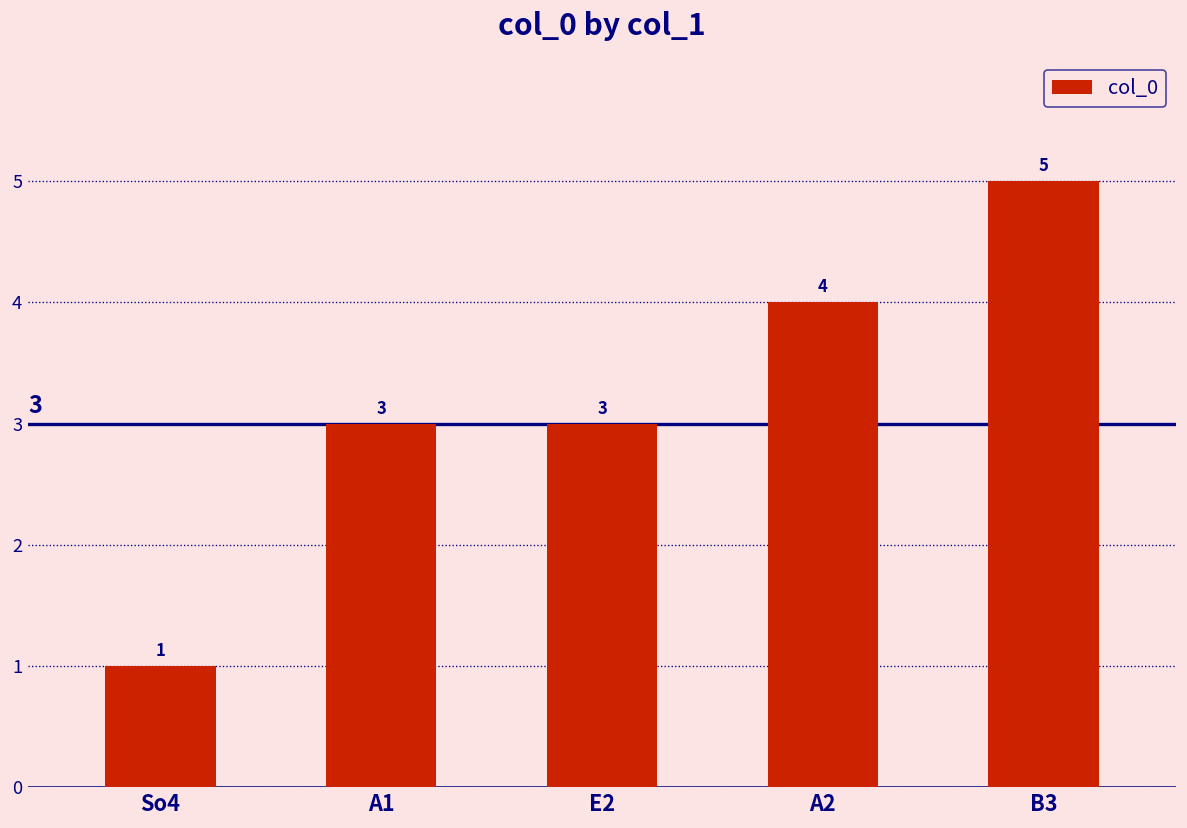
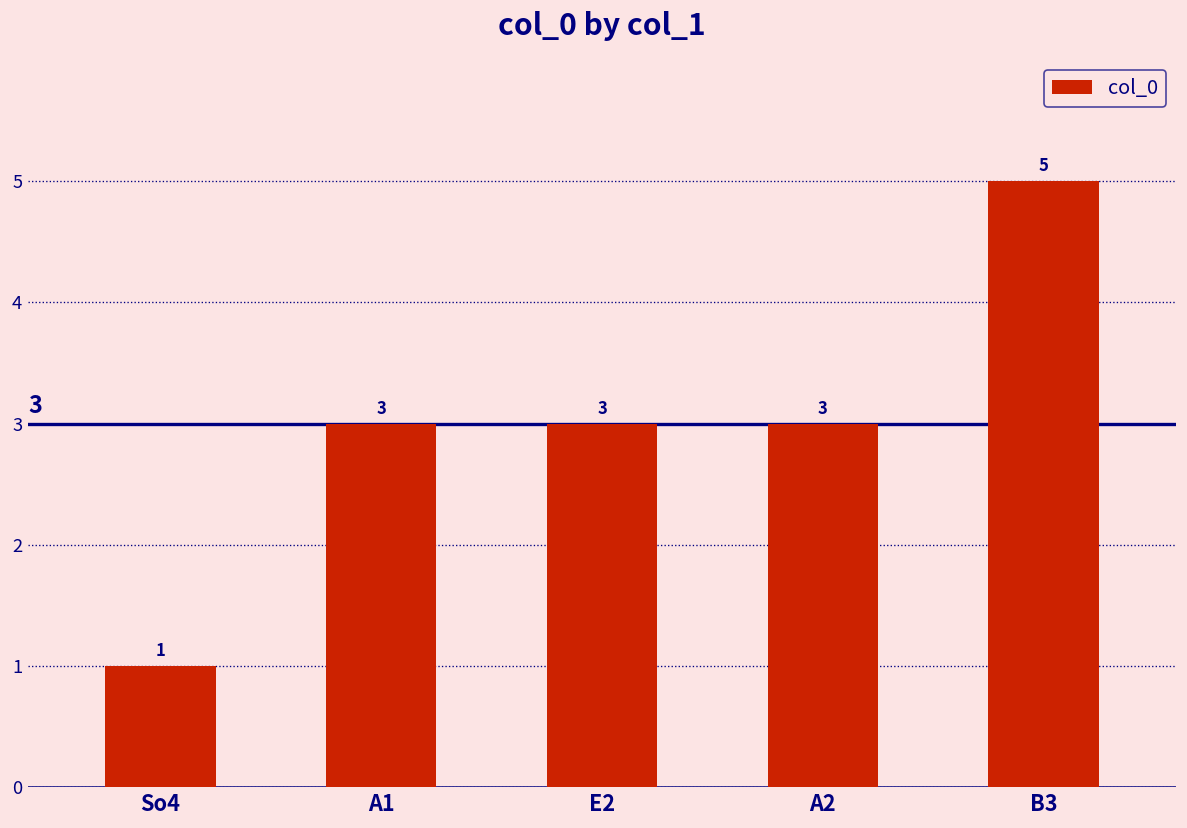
  {
    "So4": 1,
    "A1": 3,
    "E2": 3,
-   "A2": 4,
+   "A2": 3,
    "B3": 5
  }
